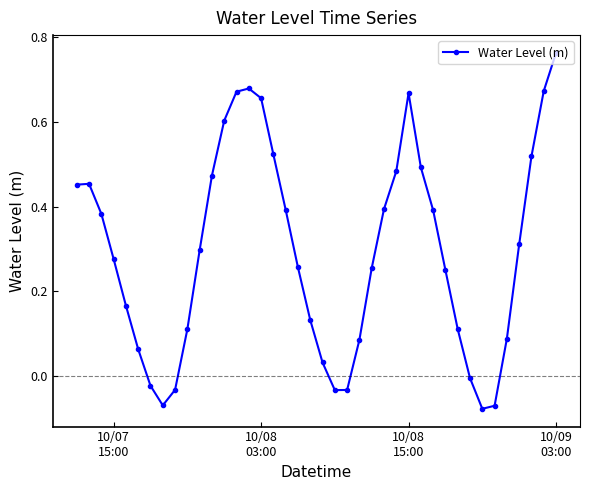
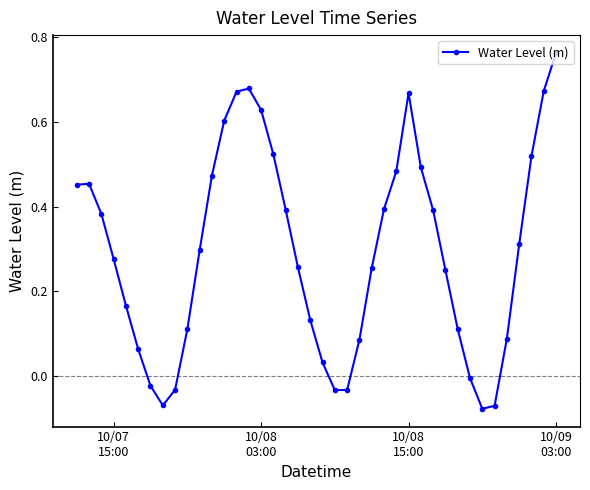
  {
    "10/07 15:00": 0.28,
-   "10/08 03:00": 0.66,
+   "10/08 03:00": 0.63,
    "10/08 15:00": 0.67
  }
